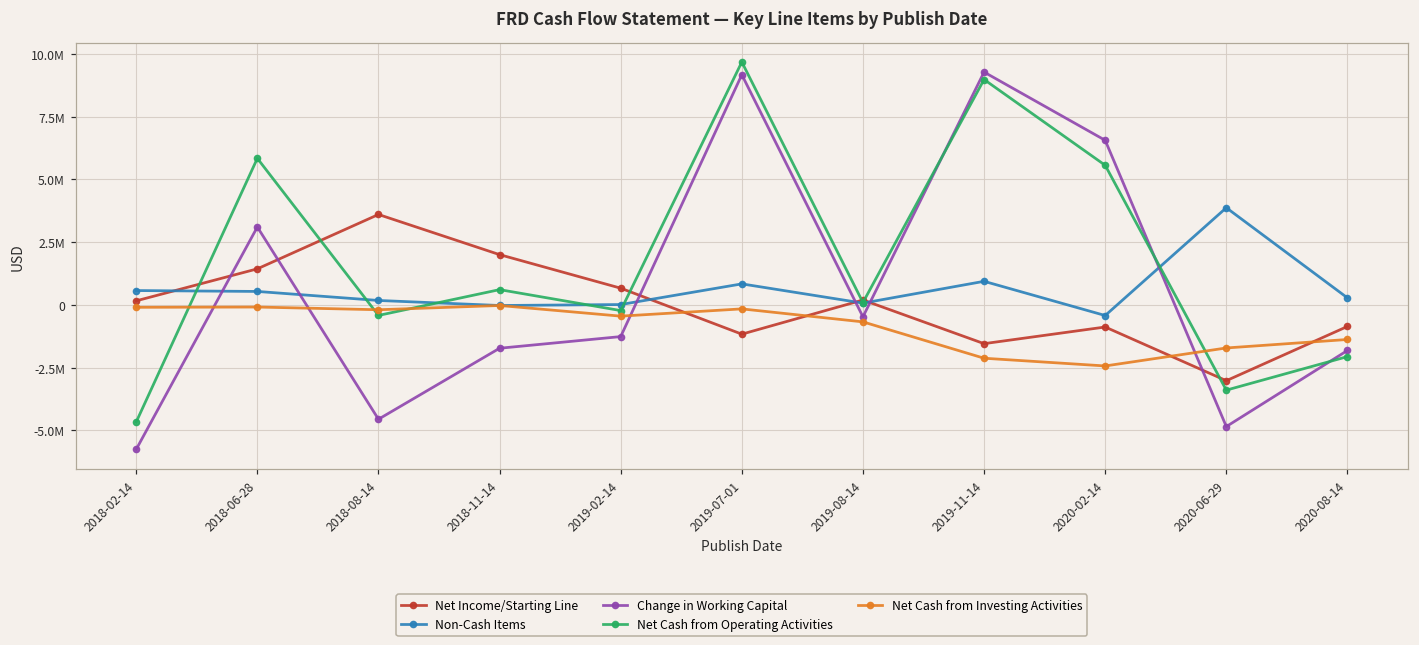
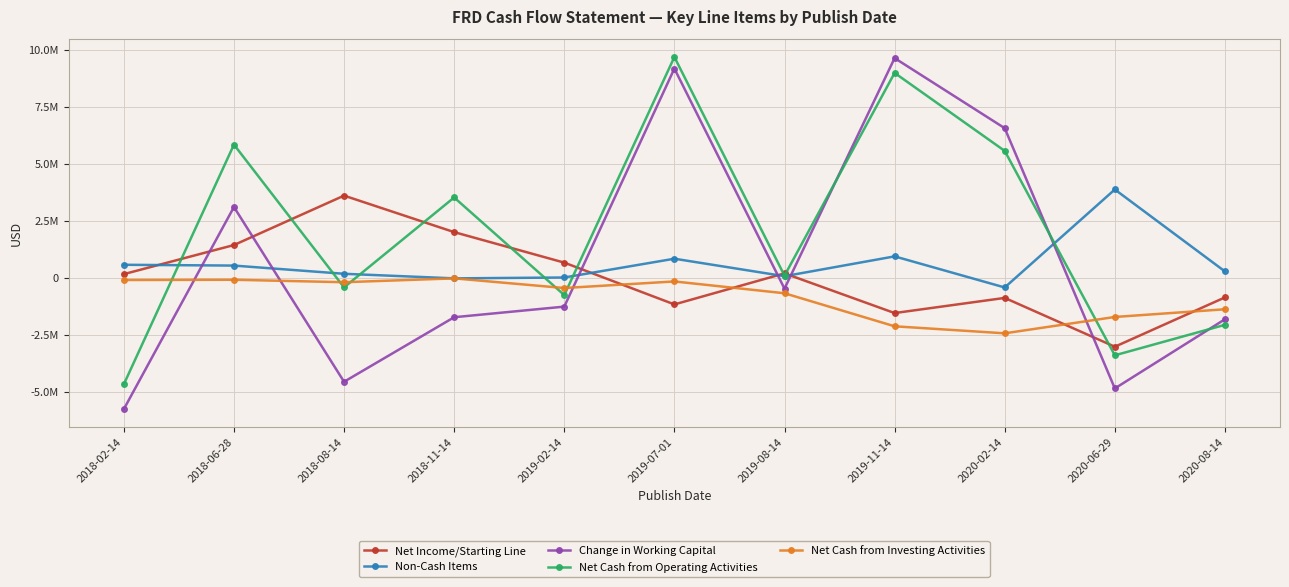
  {
    "Net Income/Starting Line": {
      "2018-02-14": 200000,
      "2018-06-28": 1400000,
      "2018-08-14": 3600000,
      "2018-11-14": 2000000,
      "2019-02-14": 700000,
      "2019-07-01": -1200000,
      "2019-11-14": -1500000,
      "2020-02-14": -900000,
      "2020-06-29": -3000000,
      "2020-08-14": -900000
    },
    "Non-Cash Items": {
      "2018-02-14": 600000,
      "2018-06-28": 500000,
      "2018-08-14": 200000,
      "2019-02-14": 0,
      "2019-07-01": 800000,
      "2019-11-14": 900000,
      "2020-02-14": -400000,
      "2020-06-29": 3900000,
      "2020-08-14": 300000
    },
    "Change in Working Capital": {
      "2018-02-14": -5800000,
      "2018-06-28": 3100000,
      "2018-08-14": -4600000,
      "2018-11-14": -1700000,
      "2019-02-14": -1300000,
      "2019-07-01": 9200000,
      "2019-08-14": -500000,
-     "2019-11-14": 9300000,
+     "2019-11-14": 9600000,
      "2020-02-14": 6600000,
      "2020-06-29": -4800000,
      "2020-08-14": -1800000
    },
    "Net Cash from Operating Activities": {
      "2018-02-14": -4700000,
      "2018-06-28": 5800000,
      "2018-08-14": -400000,
-     "2018-11-14": 600000,
-     "2019-02-14": -200000,
+     "2018-11-14": 3500000,
+     "2019-02-14": -800000,
      "2019-07-01": 9700000,
      "2019-11-14": 9000000,
      "2020-02-14": 5600000,
      "2020-06-29": -3400000,
      "2020-08-14": -2100000
    },
    "Net Cash from Investing Activities": {
      "2018-02-14": -100000,
      "2018-06-28": -100000,
      "2018-08-14": -200000,
      "2019-02-14": -400000,
      "2019-07-01": -200000,
      "2019-08-14": -700000,
      "2019-11-14": -2100000,
      "2020-02-14": -2400000,
      "2020-06-29": -1700000,
      "2020-08-14": -1400000
    }
  }
